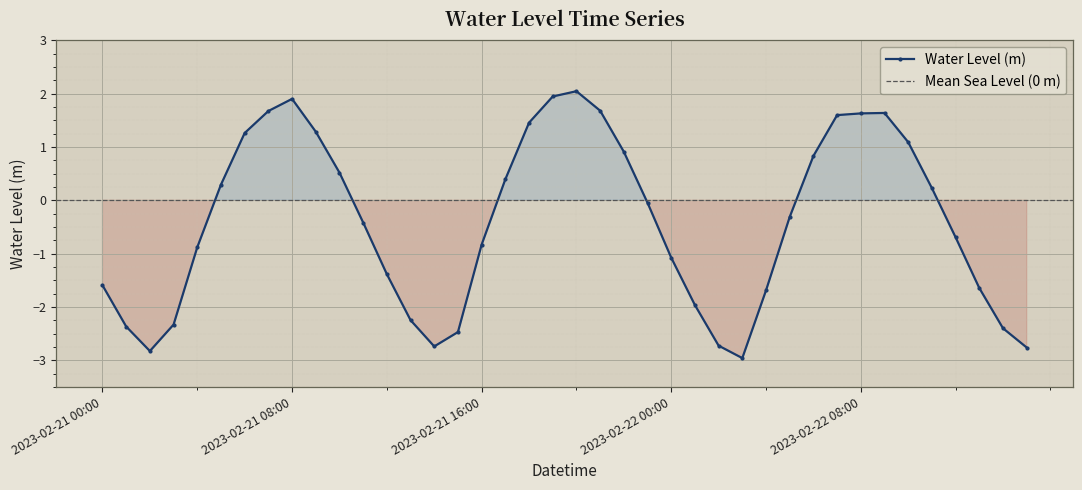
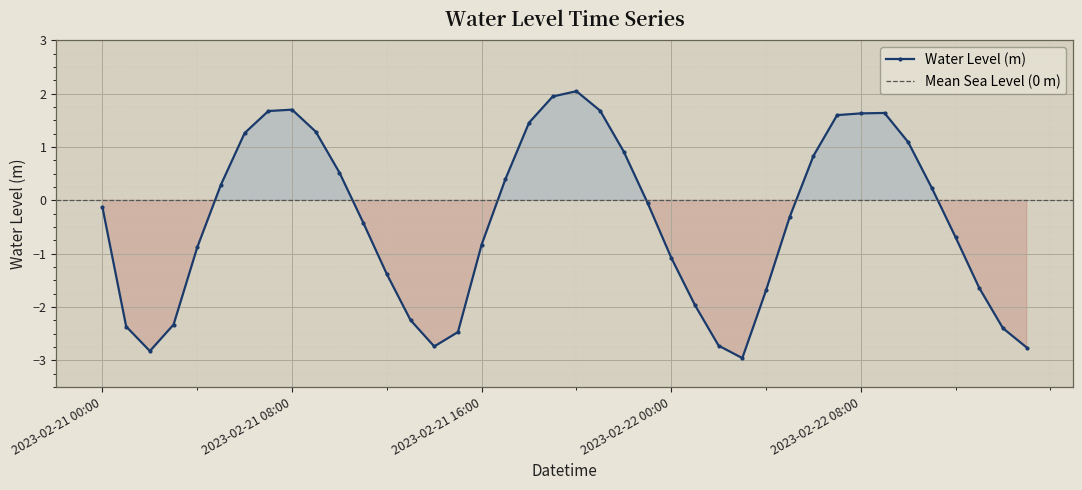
  {
-   "2023-02-21 00:00": -1.6,
-   "2023-02-21 08:00": 1.9,
+   "2023-02-21 00:00": -0.1,
+   "2023-02-21 08:00": 1.7,
    "2023-02-21 16:00": -0.8,
    "2023-02-22 00:00": -1.1,
    "2023-02-22 08:00": 1.6
  }
